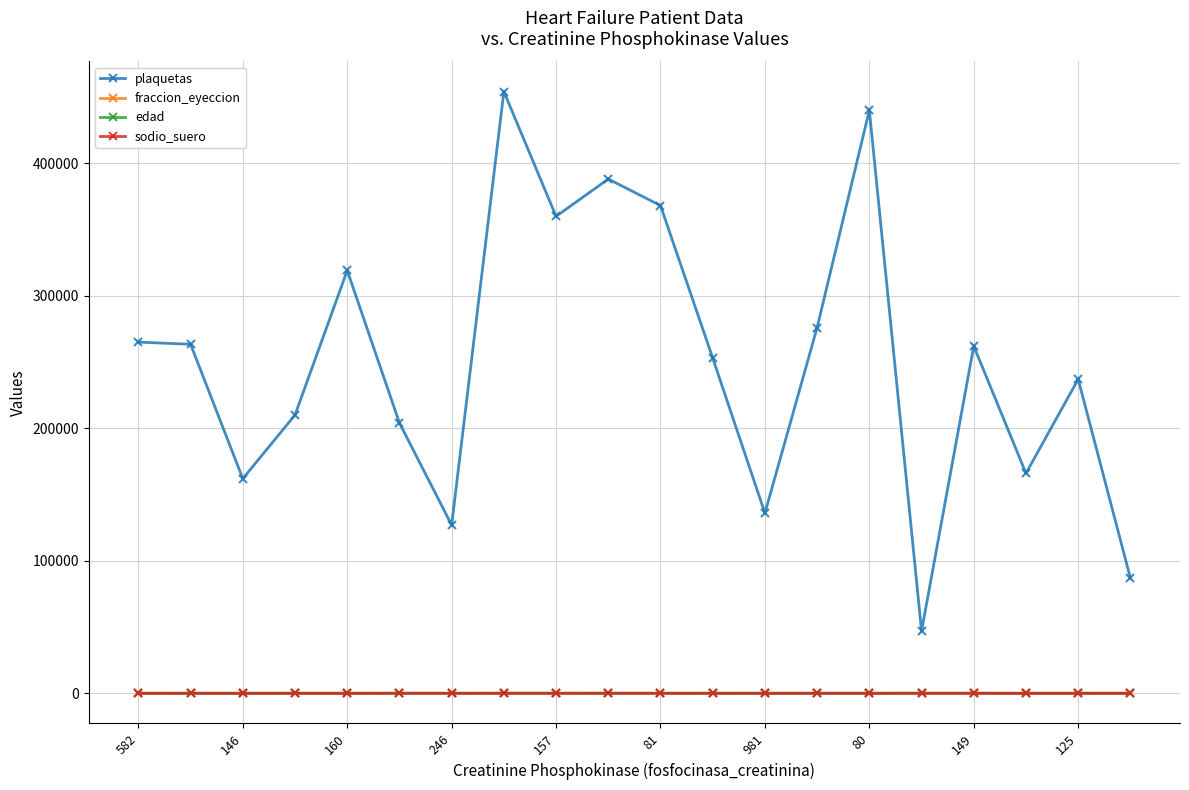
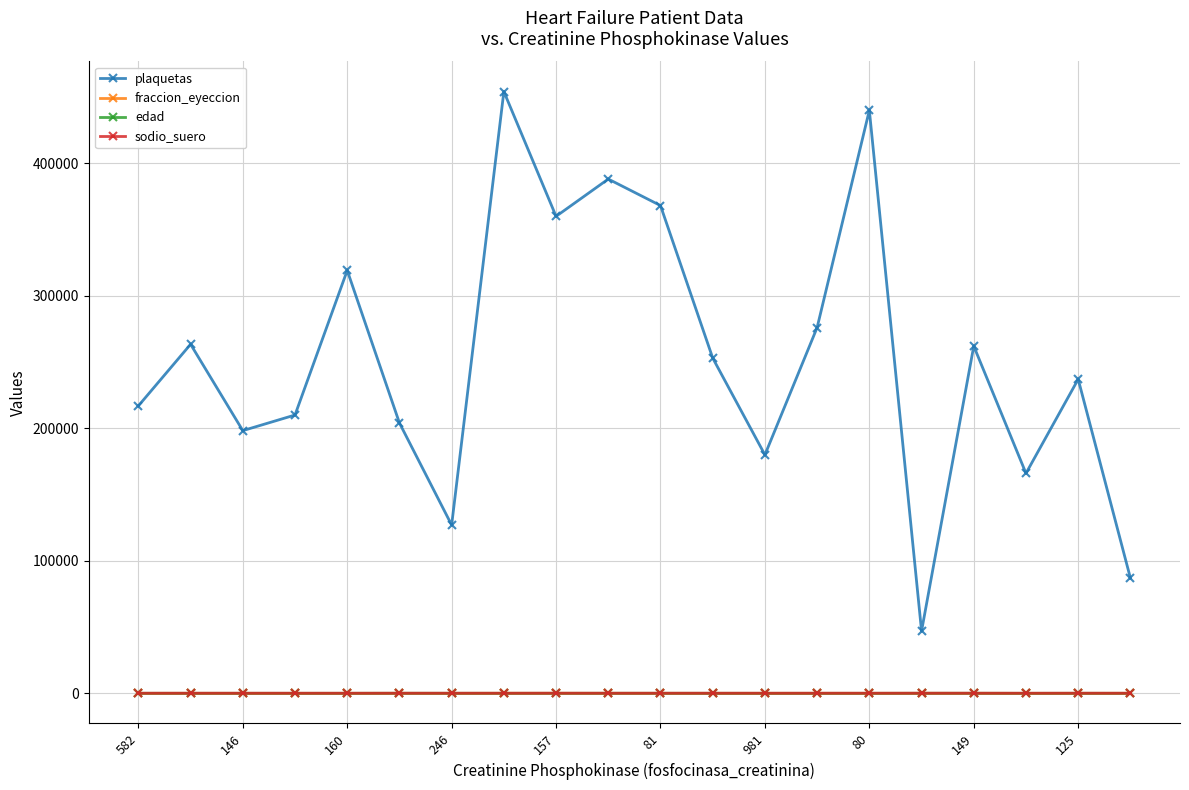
  {
    "plaquetas": {
-     "582": 265000,
-     "146": 162000,
+     "582": 217000,
+     "146": 198000,
      "160": 319000,
      "246": 127000,
      "157": 360000,
      "81": 368000,
-     "981": 136000,
+     "981": 180000,
      "80": 440000,
      "149": 262000,
      "125": 237000
    },
    "sodio_suero": {
      "582": 0,
      "146": 0,
      "160": 0,
      "246": 0,
      "157": 0,
      "81": 0,
      "981": 0,
      "80": 0,
      "149": 0,
      "125": 0
    }
  }
